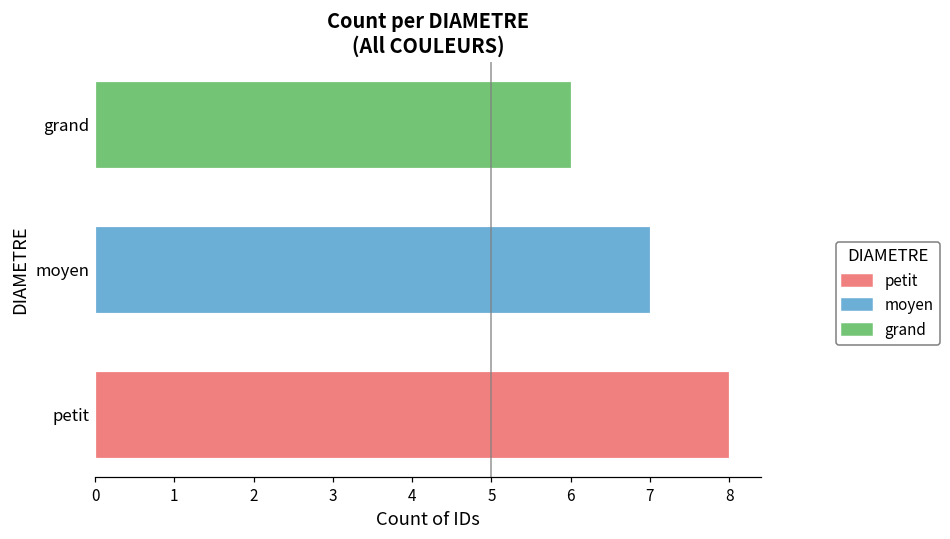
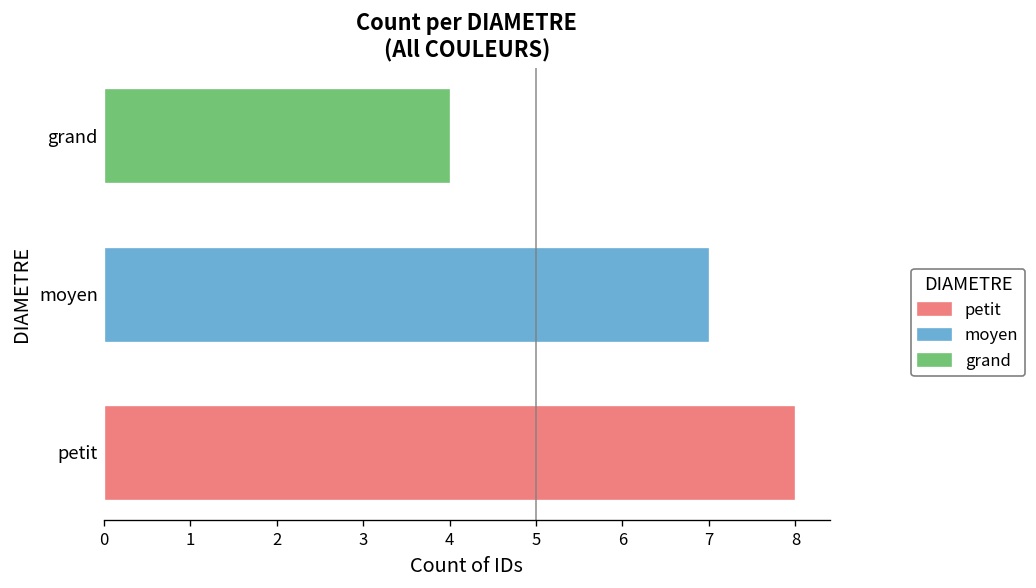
  {
    "moyen": {
      "moyen": 7
    },
    "grand": {
-     "grand": 6
+     "grand": 4
    }
  }
